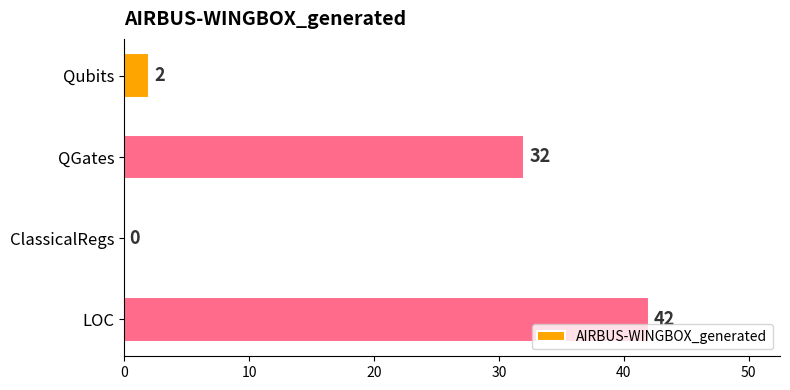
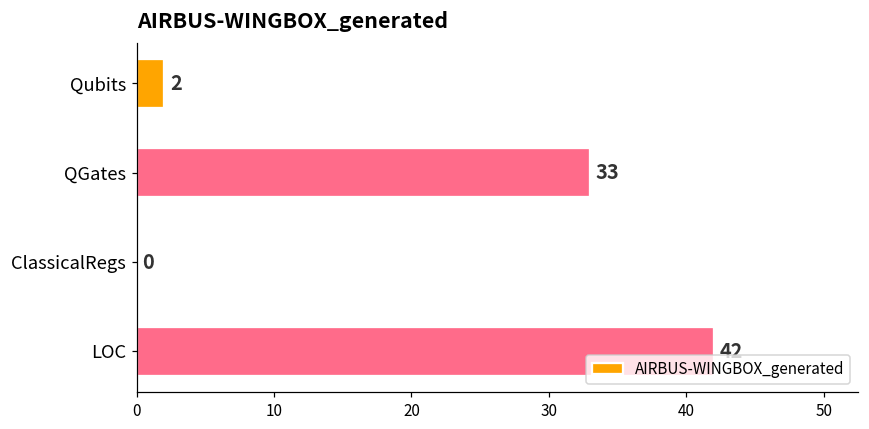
  {
    "Qubits": 2,
-   "QGates": 32,
+   "QGates": 33,
    "ClassicalRegs": 0
  }
